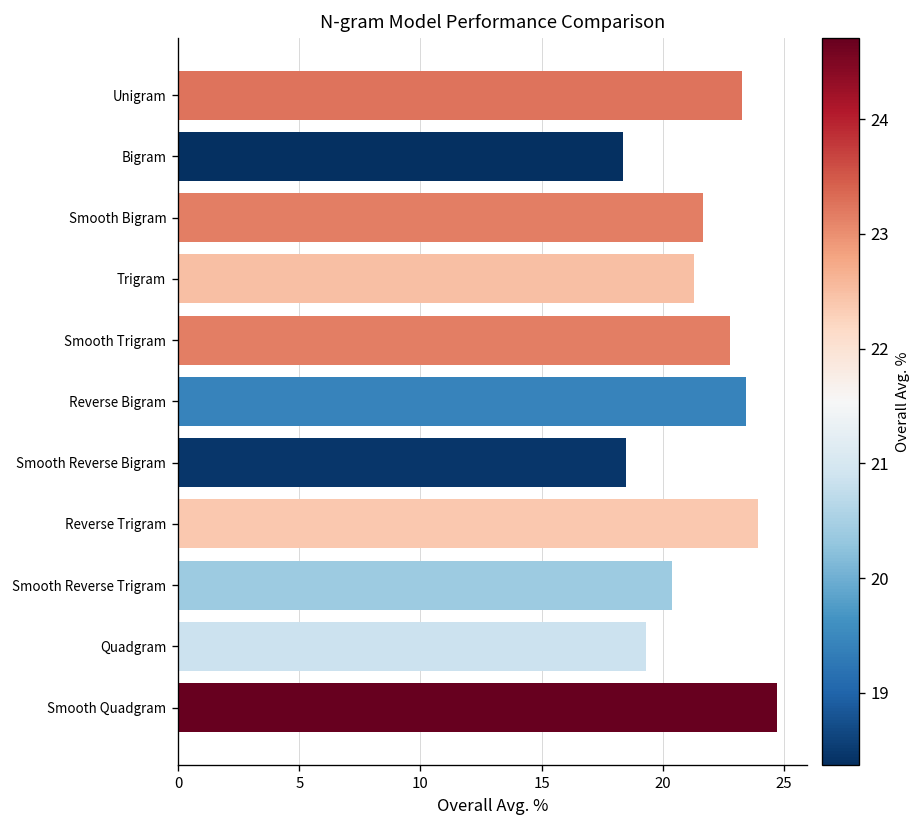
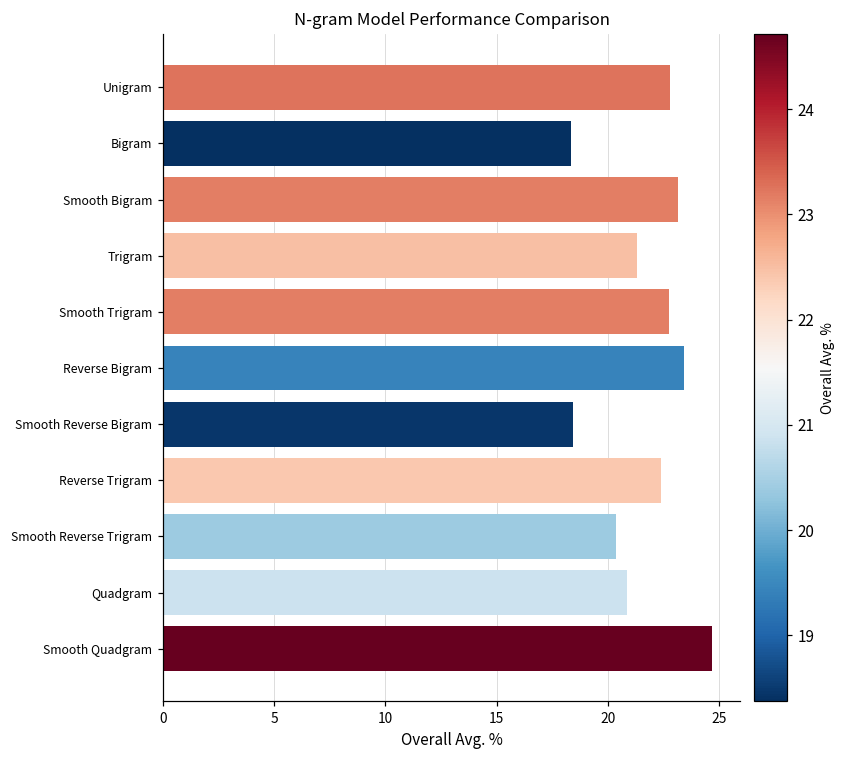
  {
-   "Unigram": 23.3,
+   "Unigram": 22.8,
    "Bigram": 18.4,
-   "Smooth Bigram": 21.7,
+   "Smooth Bigram": 23.2,
    "Trigram": 21.3,
    "Smooth Trigram": 22.8,
    "Reverse Bigram": 23.4,
    "Smooth Reverse Bigram": 18.5,
-   "Reverse Trigram": 23.9,
+   "Reverse Trigram": 22.4,
    "Smooth Reverse Trigram": 20.4,
-   "Quadgram": 19.3,
+   "Quadgram": 20.9,
    "Smooth Quadgram": 24.7
  }
